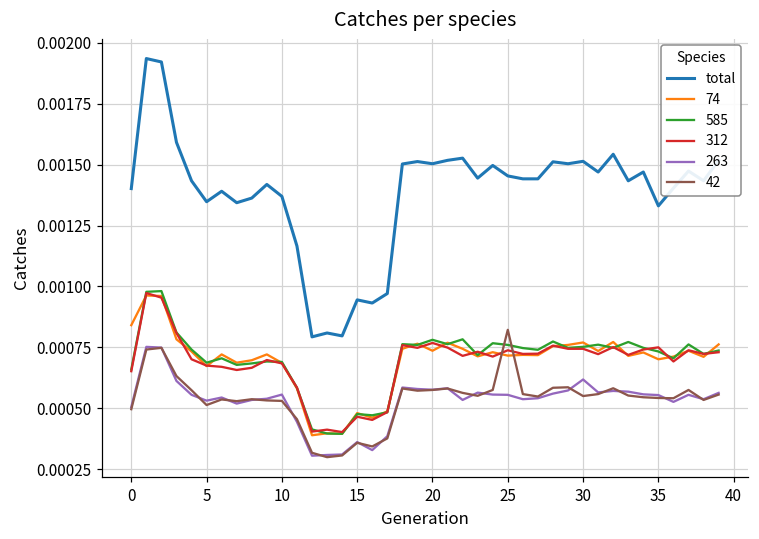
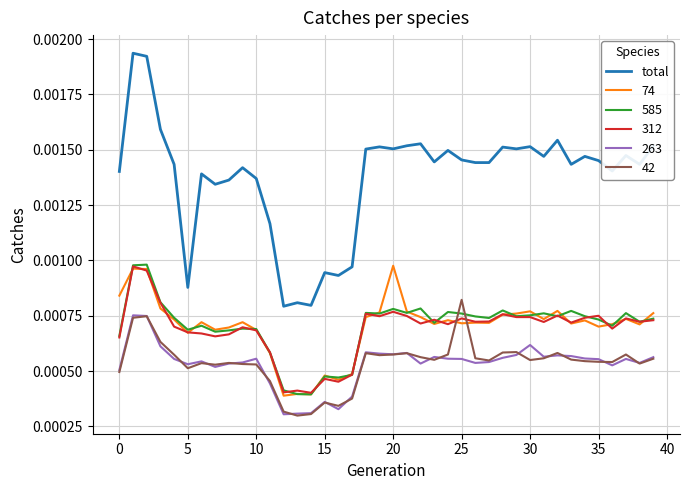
  {
    "total": {
      "0": 0.00140,
-     "5": 0.00135,
+     "5": 0.00088,
      "10": 0.00137,
      "15": 0.00095,
      "20": 0.00150,
      "25": 0.00145,
      "30": 0.00151,
-     "35": 0.00133
+     "35": 0.00145
    },
    "74": {
      "0": 0.00084,
-     "20": 0.00074,
+     "20": 0.00098,
      "25": 0.00072,
      "30": 0.00077,
      "35": 0.00070
    },
    "585": {
      "5": 0.00069,
      "20": 0.00078,
      "25": 0.00076,
      "35": 0.00073
    },
    "312": {
      "20": 0.00077,
      "25": 0.00074,
      "35": 0.00075
    },
    "263": {
      "5": 0.00053,
      "10": 0.00056,
      "25": 0.00056,
      "30": 0.00062,
      "35": 0.00055
    },
    "42": {
      "5": 0.00051,
      "10": 0.00053,
      "25": 0.00082,
      "30": 0.00055,
      "35": 0.00054
    }
  }
